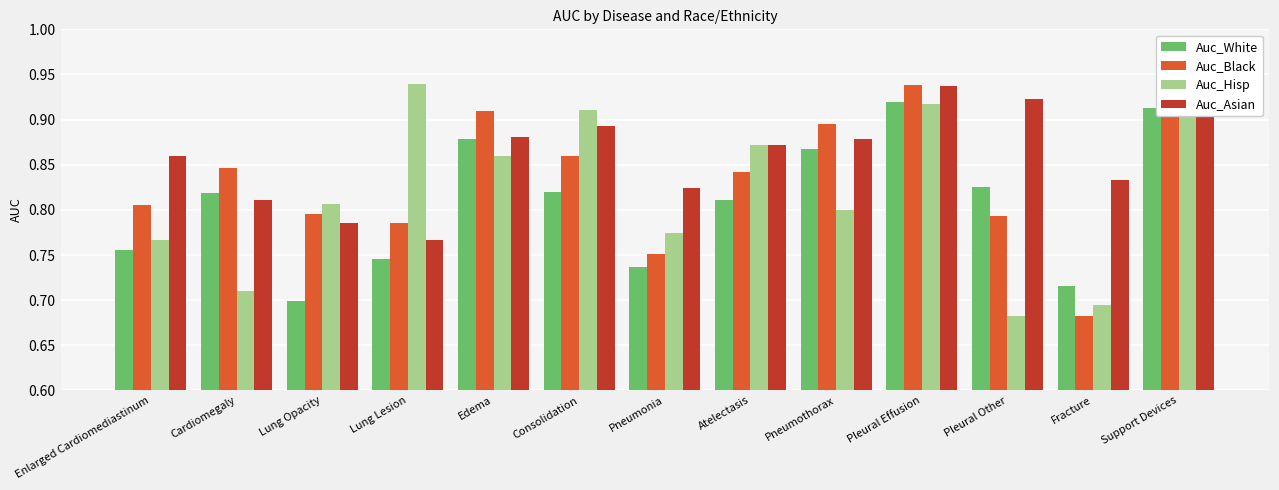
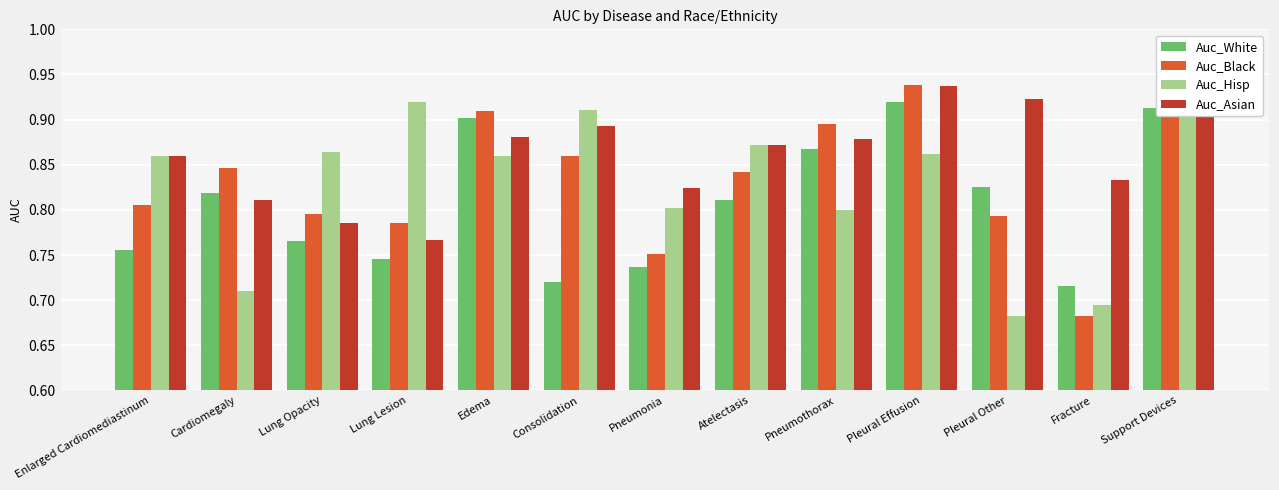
  {
    "Auc_White": {
      "Enlarged Cardiomediastinum": 0.76,
      "Cardiomegaly": 0.82,
-     "Lung Opacity": 0.70,
+     "Lung Opacity": 0.77,
      "Lung Lesion": 0.75,
-     "Edema": 0.88,
-     "Consolidation": 0.82,
+     "Edema": 0.90,
+     "Consolidation": 0.72,
      "Pneumonia": 0.74,
      "Atelectasis": 0.81,
      "Pneumothorax": 0.87,
      "Pleural Effusion": 0.92,
      "Pleural Other": 0.83,
      "Fracture": 0.72,
      "Support Devices": 0.91
    },
    "Auc_Hisp": {
-     "Enlarged Cardiomediastinum": 0.77,
+     "Enlarged Cardiomediastinum": 0.86,
      "Cardiomegaly": 0.71,
-     "Lung Opacity": 0.81,
-     "Lung Lesion": 0.94,
+     "Lung Opacity": 0.86,
+     "Lung Lesion": 0.92,
      "Edema": 0.86,
      "Consolidation": 0.91,
-     "Pneumonia": 0.77,
+     "Pneumonia": 0.80,
      "Atelectasis": 0.87,
      "Pneumothorax": 0.80,
-     "Pleural Effusion": 0.92,
+     "Pleural Effusion": 0.86,
      "Pleural Other": 0.68,
      "Fracture": 0.70
    }
  }
